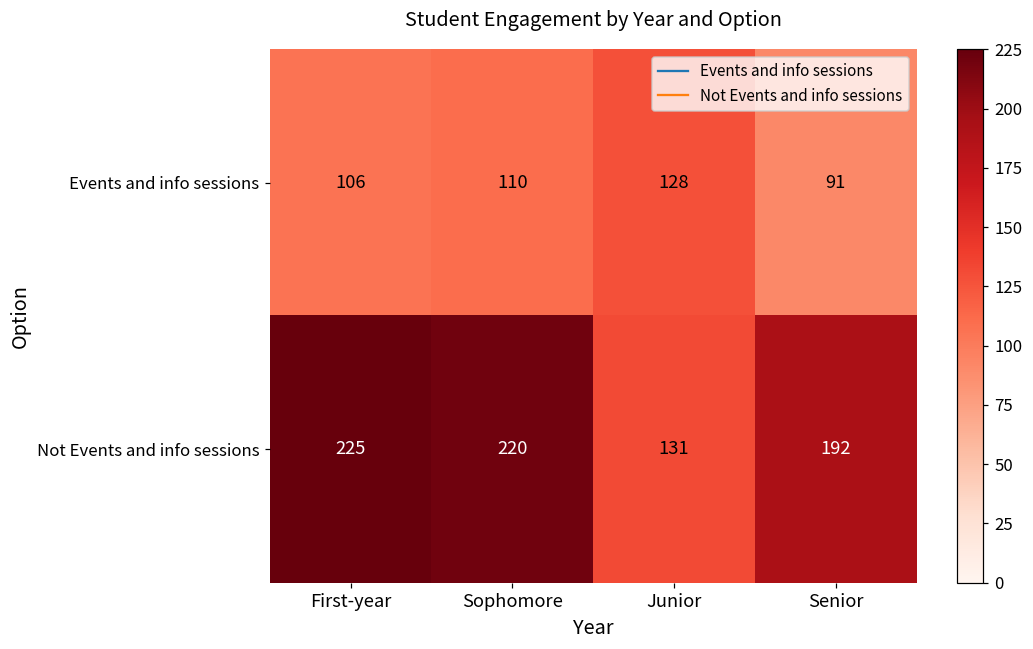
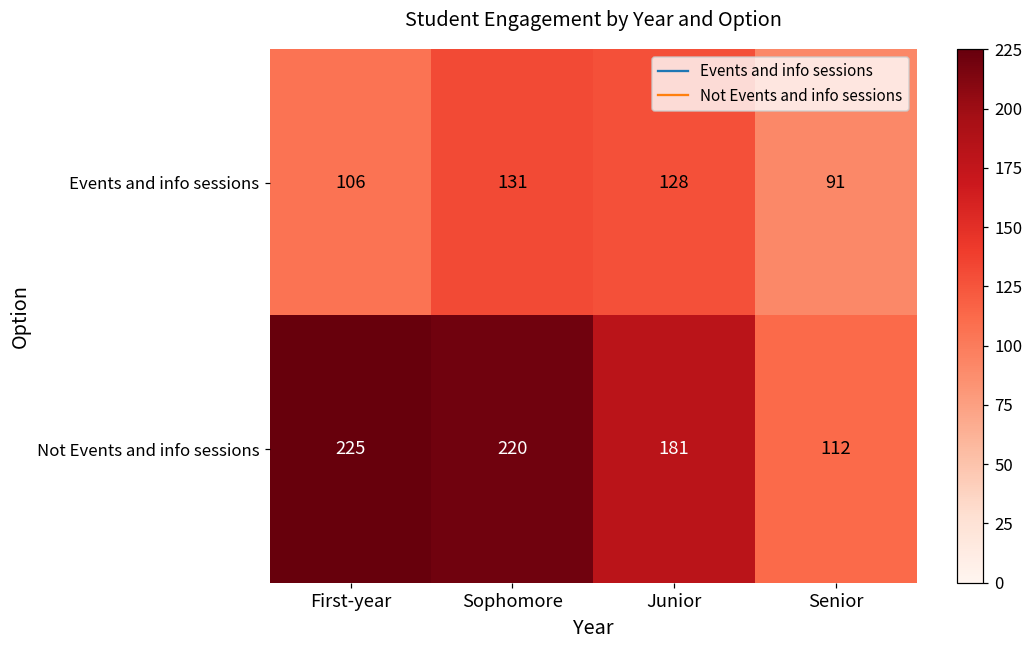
  {
    "Events and info sessions": {
      "First-year": 106,
-     "Sophomore": 110,
+     "Sophomore": 131,
      "Junior": 128,
      "Senior": 91
    },
    "Not Events and info sessions": {
      "First-year": 225,
      "Sophomore": 220,
-     "Junior": 131,
-     "Senior": 192
+     "Junior": 181,
+     "Senior": 112
    }
  }
